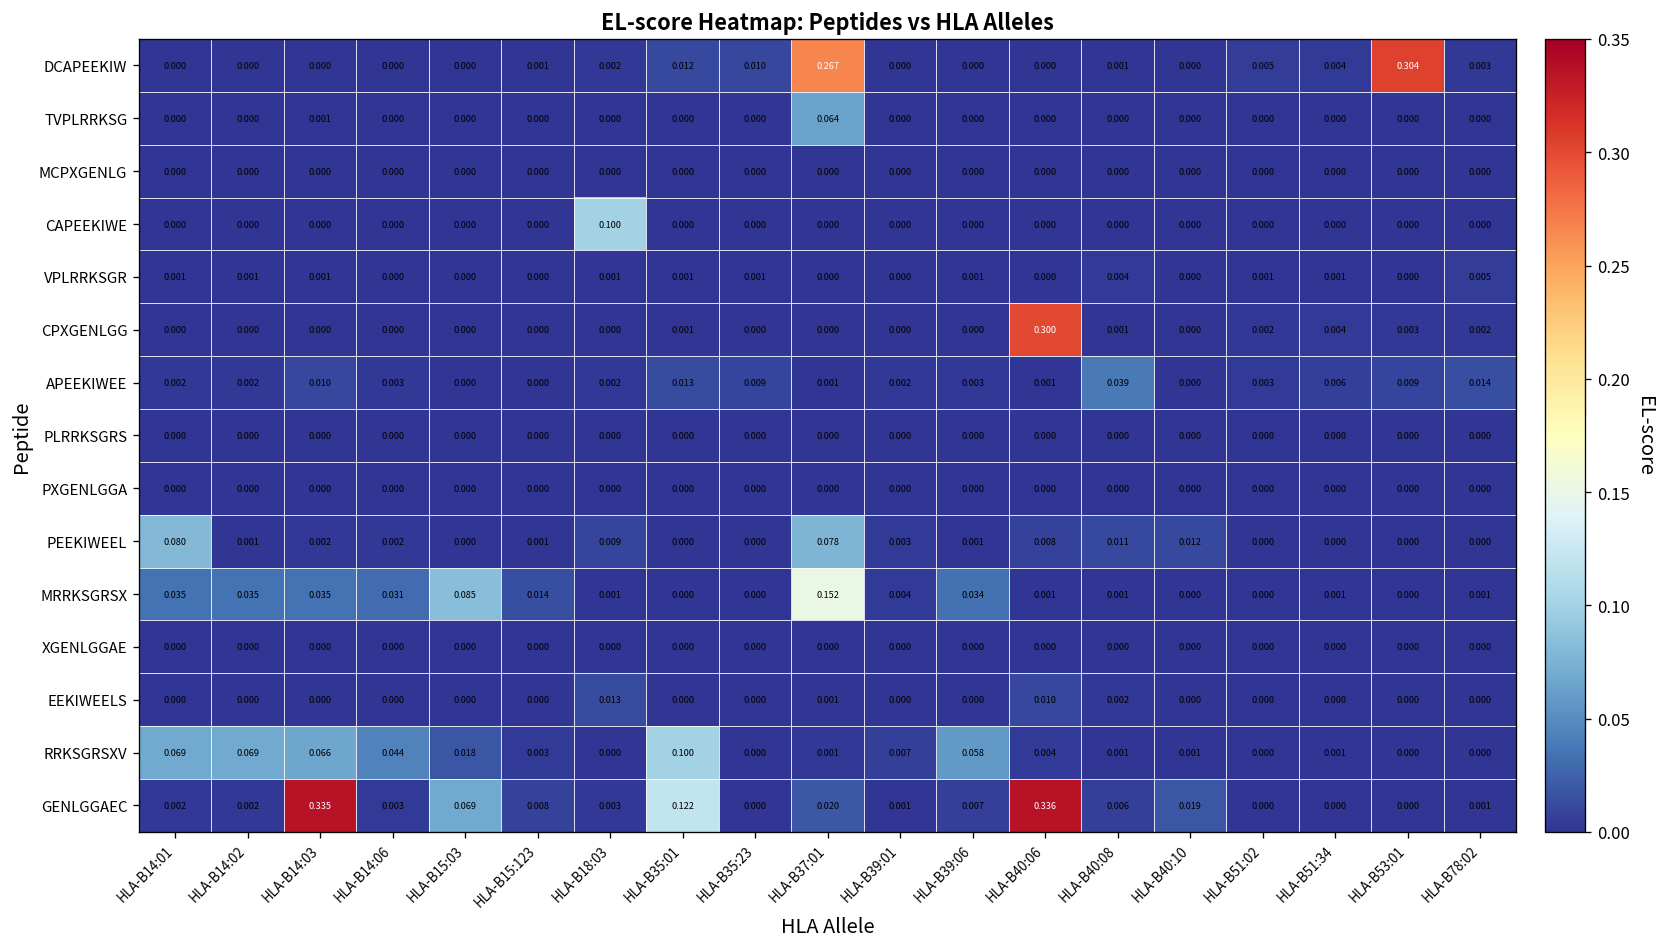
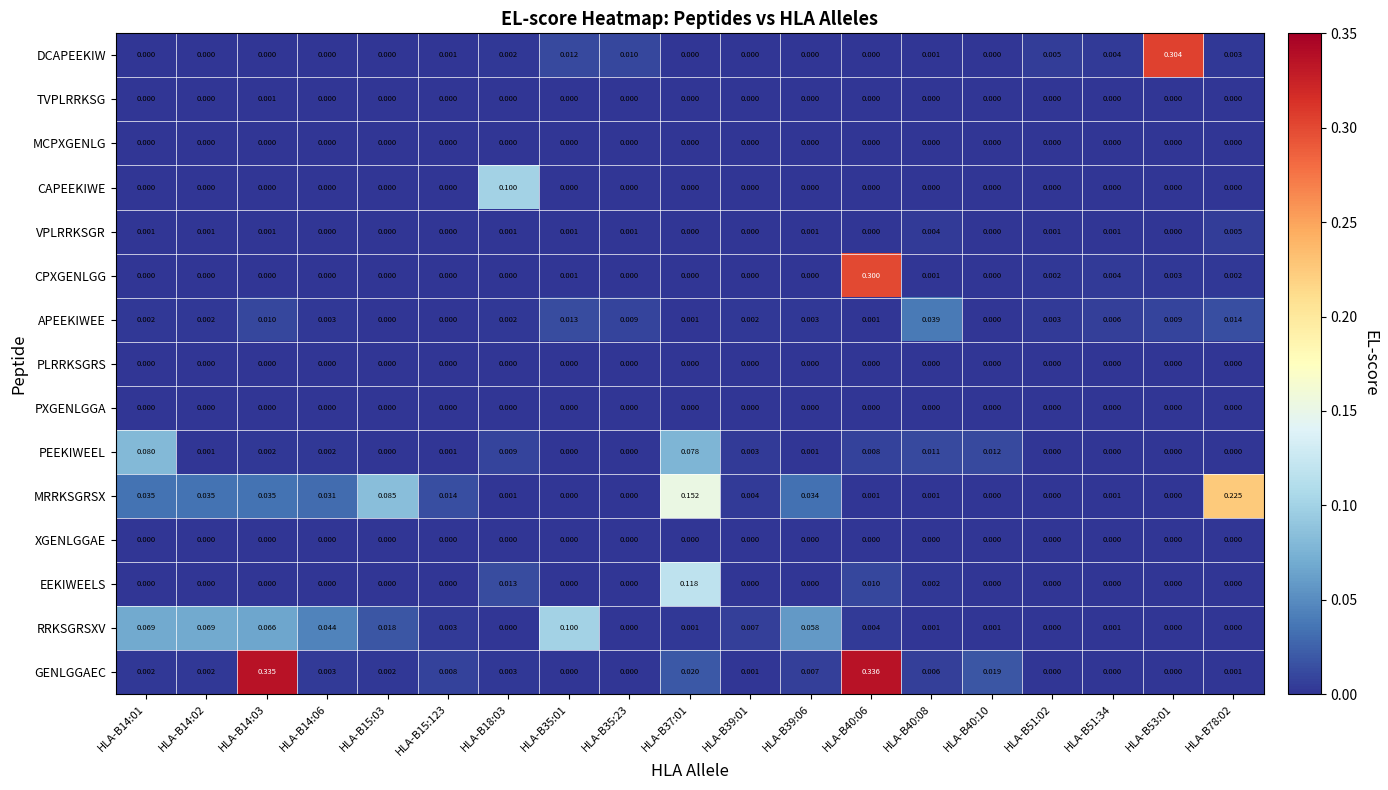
  {
    "DCAPEEKIW": {
      "HLA-B14:01": 0.000,
      "HLA-B14:02": 0.000,
      "HLA-B14:03": 0.000,
      "HLA-B14:06": 0.000,
      "HLA-B15:03": 0.000,
      "HLA-B15:123": 0.001,
      "HLA-B18:03": 0.002,
      "HLA-B35:01": 0.012,
      "HLA-B35:23": 0.010,
-     "HLA-B37:01": 0.267,
+     "HLA-B37:01": 0.000,
      "HLA-B39:01": 0.000,
      "HLA-B39:06": 0.000,
      "HLA-B40:06": 0.000,
      "HLA-B40:08": 0.001,
      "HLA-B40:10": 0.000,
      "HLA-B51:02": 0.005,
      "HLA-B51:34": 0.004,
      "HLA-B53:01": 0.304,
      "HLA-B78:02": 0.003
    },
    "TVPLRRKSG": {
      "HLA-B14:01": 0.000,
      "HLA-B14:02": 0.000,
      "HLA-B14:03": 0.001,
      "HLA-B14:06": 0.000,
      "HLA-B15:03": 0.000,
      "HLA-B15:123": 0.000,
      "HLA-B18:03": 0.000,
      "HLA-B35:01": 0.000,
      "HLA-B35:23": 0.000,
-     "HLA-B37:01": 0.064,
+     "HLA-B37:01": 0.000,
      "HLA-B39:01": 0.000,
      "HLA-B39:06": 0.000,
      "HLA-B40:06": 0.000,
      "HLA-B40:08": 0.000,
      "HLA-B40:10": 0.000,
      "HLA-B51:02": 0.000,
      "HLA-B51:34": 0.000,
      "HLA-B53:01": 0.000,
      "HLA-B78:02": 0.000
    },
    "MRRKSGRSX": {
      "HLA-B14:01": 0.035,
      "HLA-B14:02": 0.035,
      "HLA-B14:03": 0.035,
      "HLA-B14:06": 0.031,
      "HLA-B15:03": 0.085,
      "HLA-B15:123": 0.014,
      "HLA-B18:03": 0.001,
      "HLA-B35:01": 0.000,
      "HLA-B35:23": 0.000,
      "HLA-B37:01": 0.152,
      "HLA-B39:01": 0.004,
      "HLA-B39:06": 0.034,
      "HLA-B40:06": 0.001,
      "HLA-B40:08": 0.001,
      "HLA-B40:10": 0.000,
      "HLA-B51:02": 0.000,
      "HLA-B51:34": 0.001,
      "HLA-B53:01": 0.000,
-     "HLA-B78:02": 0.001
+     "HLA-B78:02": 0.225
    },
    "EEKIWEELS": {
      "HLA-B14:01": 0.000,
      "HLA-B14:02": 0.000,
      "HLA-B14:03": 0.000,
      "HLA-B14:06": 0.000,
      "HLA-B15:03": 0.000,
      "HLA-B15:123": 0.000,
      "HLA-B18:03": 0.013,
      "HLA-B35:01": 0.000,
      "HLA-B35:23": 0.000,
-     "HLA-B37:01": 0.001,
+     "HLA-B37:01": 0.118,
      "HLA-B39:01": 0.000,
      "HLA-B39:06": 0.000,
      "HLA-B40:06": 0.010,
      "HLA-B40:08": 0.002,
      "HLA-B40:10": 0.000,
      "HLA-B51:02": 0.000,
      "HLA-B51:34": 0.000,
      "HLA-B53:01": 0.000,
      "HLA-B78:02": 0.000
    },
    "GENLGGAEC": {
      "HLA-B14:01": 0.002,
      "HLA-B14:02": 0.002,
      "HLA-B14:03": 0.335,
      "HLA-B14:06": 0.003,
-     "HLA-B15:03": 0.069,
+     "HLA-B15:03": 0.002,
      "HLA-B15:123": 0.008,
      "HLA-B18:03": 0.003,
-     "HLA-B35:01": 0.122,
+     "HLA-B35:01": 0.000,
      "HLA-B35:23": 0.000,
      "HLA-B37:01": 0.020,
      "HLA-B39:01": 0.001,
      "HLA-B39:06": 0.007,
      "HLA-B40:06": 0.336,
      "HLA-B40:08": 0.006,
      "HLA-B40:10": 0.019,
      "HLA-B51:02": 0.000,
      "HLA-B51:34": 0.000,
      "HLA-B53:01": 0.000,
      "HLA-B78:02": 0.001
    }
  }
